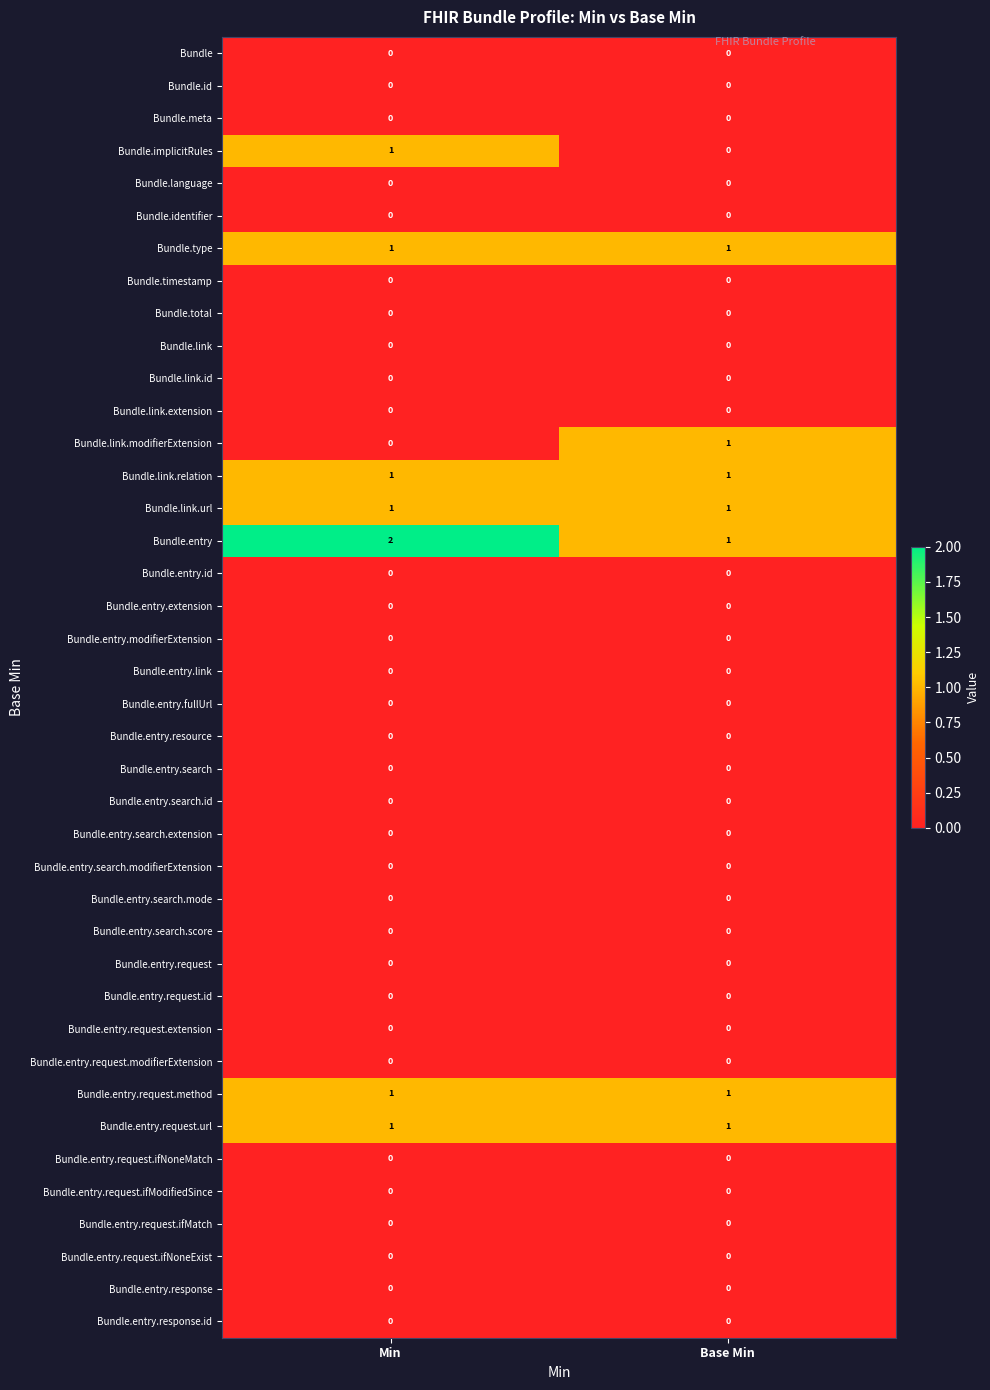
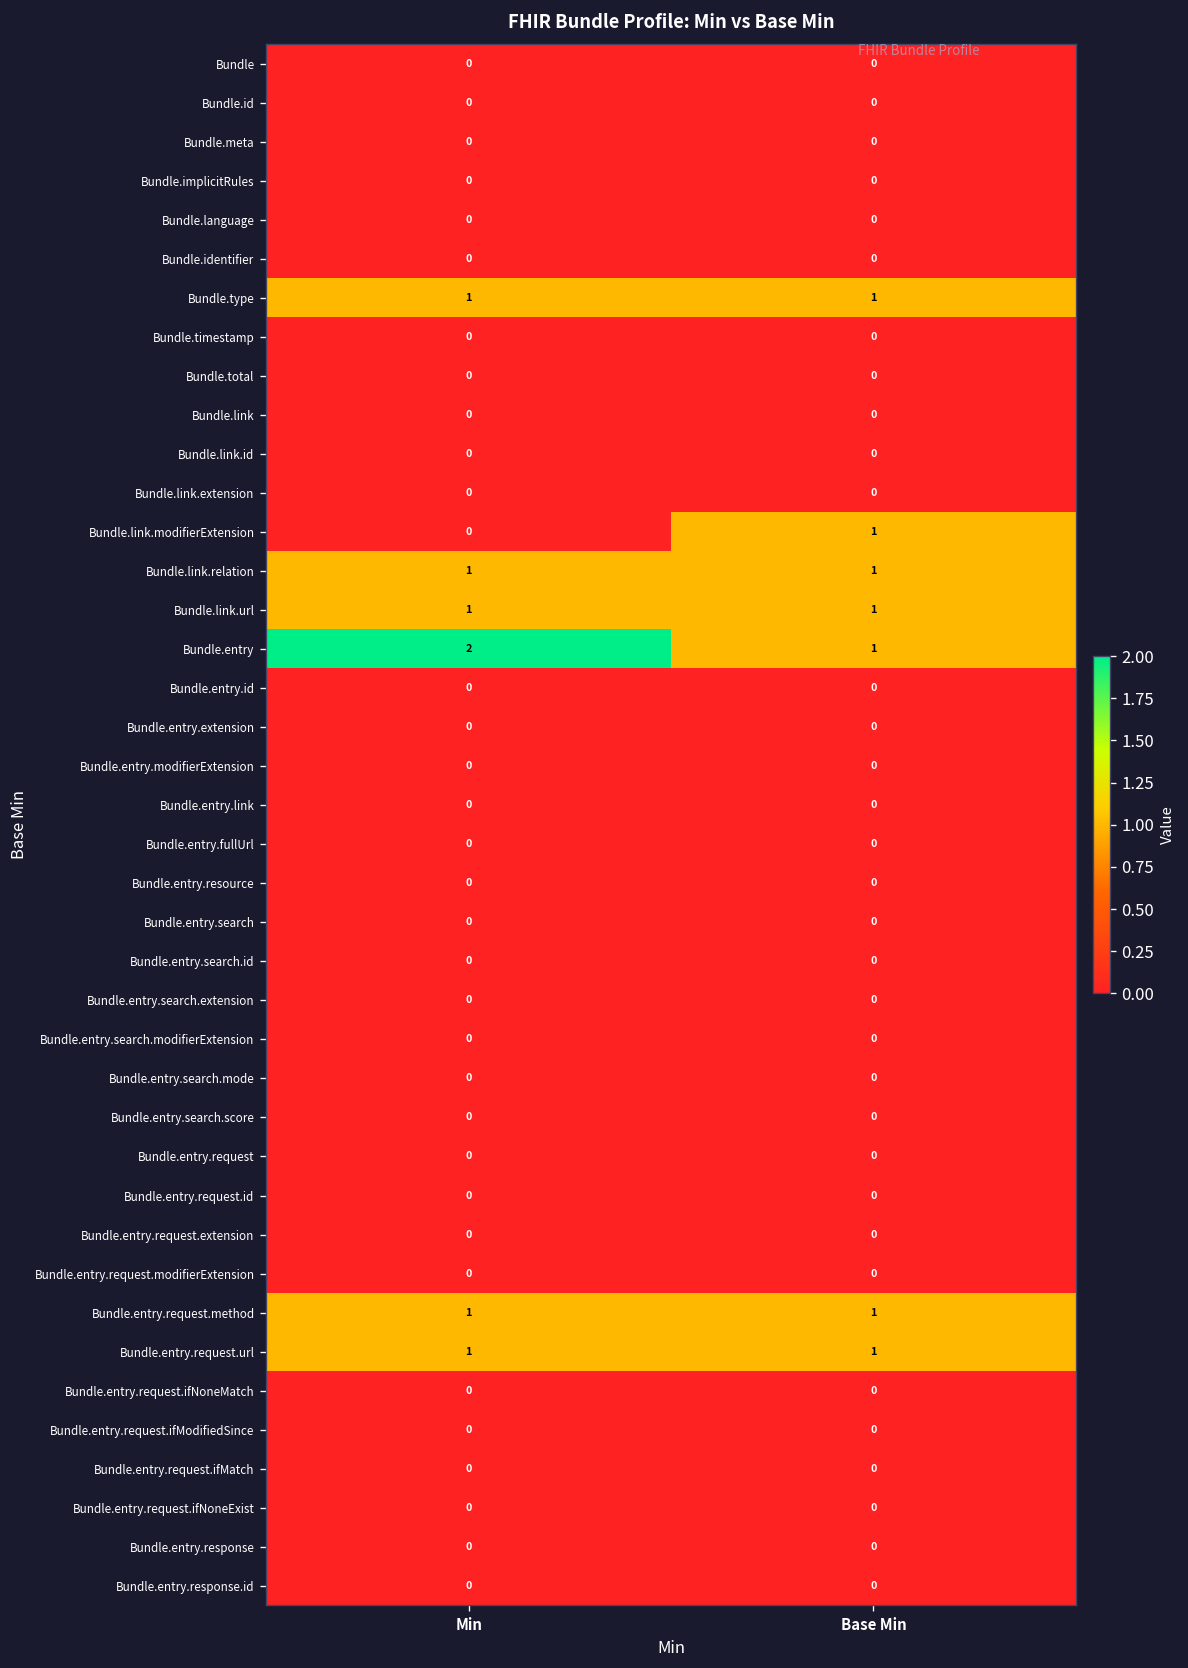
  {
    "Bundle": {
      "Min": 0,
      "Base Min": 0
    },
    "Bundle.id": {
      "Min": 0,
      "Base Min": 0
    },
    "Bundle.meta": {
      "Min": 0,
      "Base Min": 0
    },
    "Bundle.implicitRules": {
-     "Min": 1,
+     "Min": 0,
      "Base Min": 0
    },
    "Bundle.language": {
      "Min": 0,
      "Base Min": 0
    },
    "Bundle.identifier": {
      "Min": 0,
      "Base Min": 0
    },
    "Bundle.type": {
      "Min": 1,
      "Base Min": 1
    },
    "Bundle.timestamp": {
      "Min": 0,
      "Base Min": 0
    },
    "Bundle.total": {
      "Min": 0,
      "Base Min": 0
    },
    "Bundle.link": {
      "Min": 0,
      "Base Min": 0
    },
    "Bundle.link.id": {
      "Min": 0,
      "Base Min": 0
    },
    "Bundle.link.extension": {
      "Min": 0,
      "Base Min": 0
    },
    "Bundle.link.modifierExtension": {
      "Min": 0,
      "Base Min": 1
    },
    "Bundle.link.relation": {
      "Min": 1,
      "Base Min": 1
    },
    "Bundle.link.url": {
      "Min": 1,
      "Base Min": 1
    },
    "Bundle.entry": {
      "Min": 2,
      "Base Min": 1
    },
    "Bundle.entry.id": {
      "Min": 0,
      "Base Min": 0
    },
    "Bundle.entry.extension": {
      "Min": 0,
      "Base Min": 0
    },
    "Bundle.entry.modifierExtension": {
      "Min": 0,
      "Base Min": 0
    },
    "Bundle.entry.link": {
      "Min": 0,
      "Base Min": 0
    },
    "Bundle.entry.fullUrl": {
      "Min": 0,
      "Base Min": 0
    },
    "Bundle.entry.resource": {
      "Min": 0,
      "Base Min": 0
    },
    "Bundle.entry.search": {
      "Min": 0,
      "Base Min": 0
    },
    "Bundle.entry.search.id": {
      "Min": 0,
      "Base Min": 0
    },
    "Bundle.entry.search.extension": {
      "Min": 0,
      "Base Min": 0
    },
    "Bundle.entry.search.modifierExtension": {
      "Min": 0,
      "Base Min": 0
    },
    "Bundle.entry.search.mode": {
      "Min": 0,
      "Base Min": 0
    },
    "Bundle.entry.search.score": {
      "Min": 0,
      "Base Min": 0
    },
    "Bundle.entry.request": {
      "Min": 0,
      "Base Min": 0
    },
    "Bundle.entry.request.id": {
      "Min": 0,
      "Base Min": 0
    },
    "Bundle.entry.request.extension": {
      "Min": 0,
      "Base Min": 0
    },
    "Bundle.entry.request.modifierExtension": {
      "Min": 0,
      "Base Min": 0
    },
    "Bundle.entry.request.method": {
      "Min": 1,
      "Base Min": 1
    },
    "Bundle.entry.request.url": {
      "Min": 1,
      "Base Min": 1
    },
    "Bundle.entry.request.ifNoneMatch": {
      "Min": 0,
      "Base Min": 0
    },
    "Bundle.entry.request.ifModifiedSince": {
      "Min": 0,
      "Base Min": 0
    },
    "Bundle.entry.request.ifMatch": {
      "Min": 0,
      "Base Min": 0
    },
    "Bundle.entry.request.ifNoneExist": {
      "Min": 0,
      "Base Min": 0
    },
    "Bundle.entry.response": {
      "Min": 0,
      "Base Min": 0
    },
    "Bundle.entry.response.id": {
      "Min": 0,
      "Base Min": 0
    }
  }
